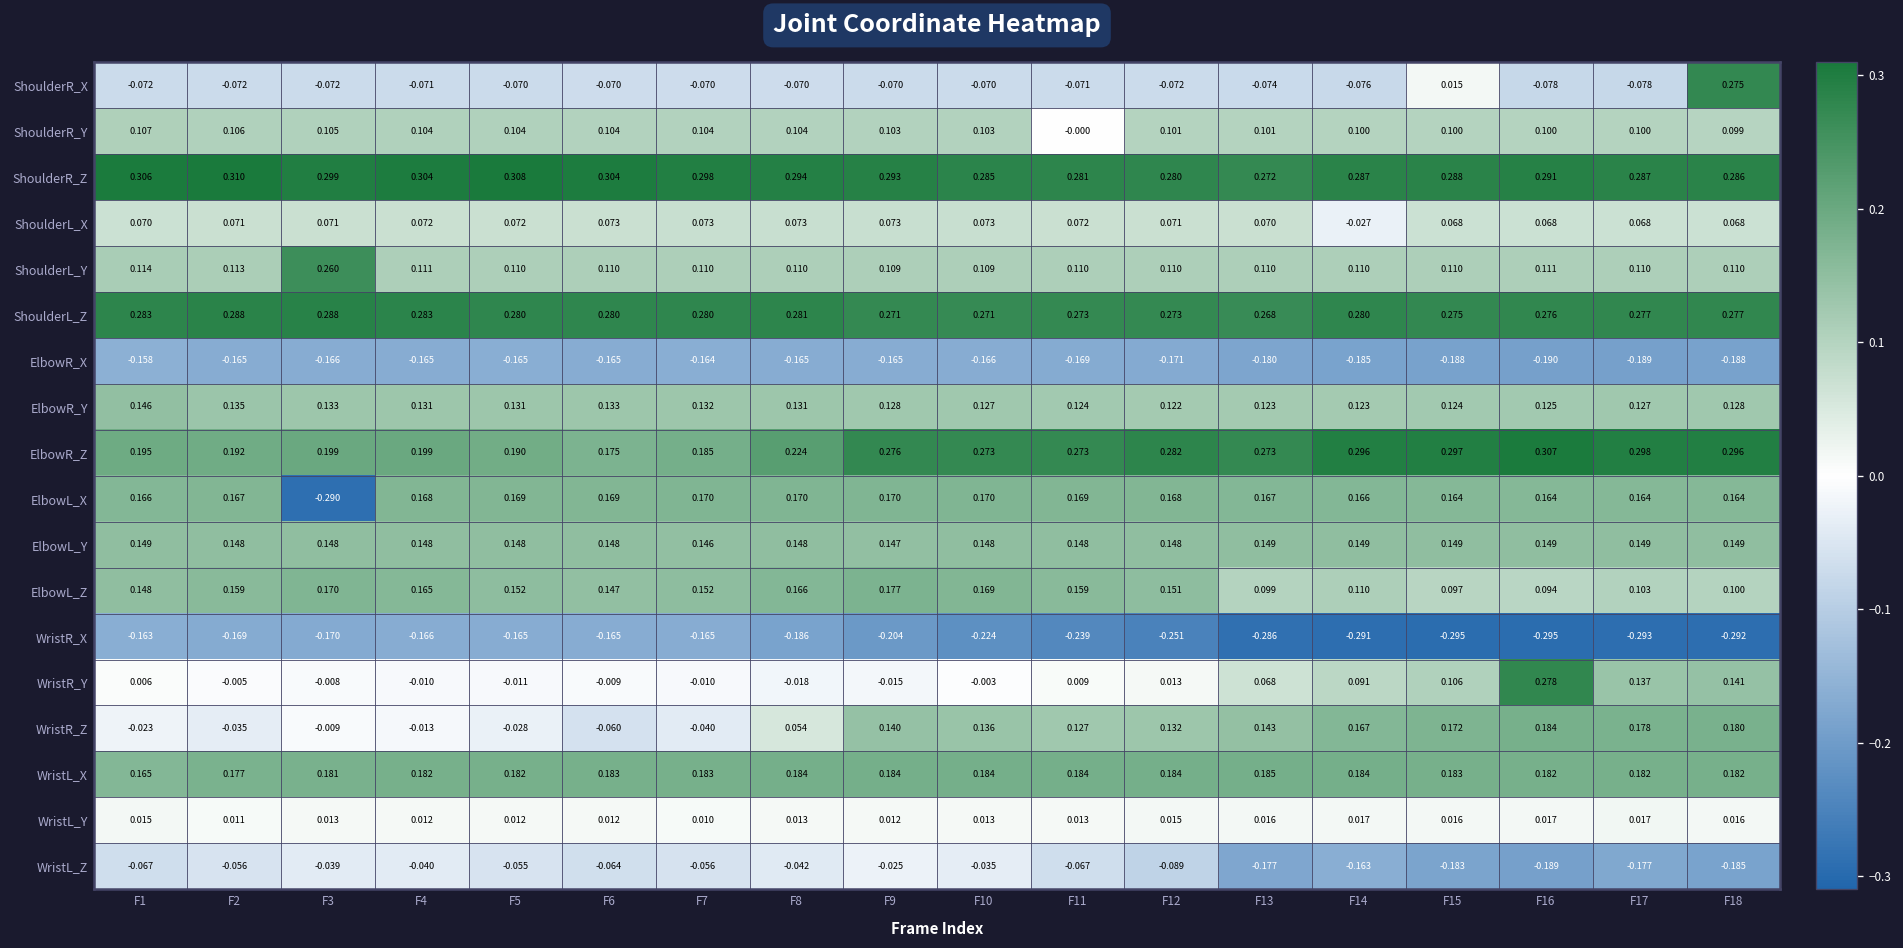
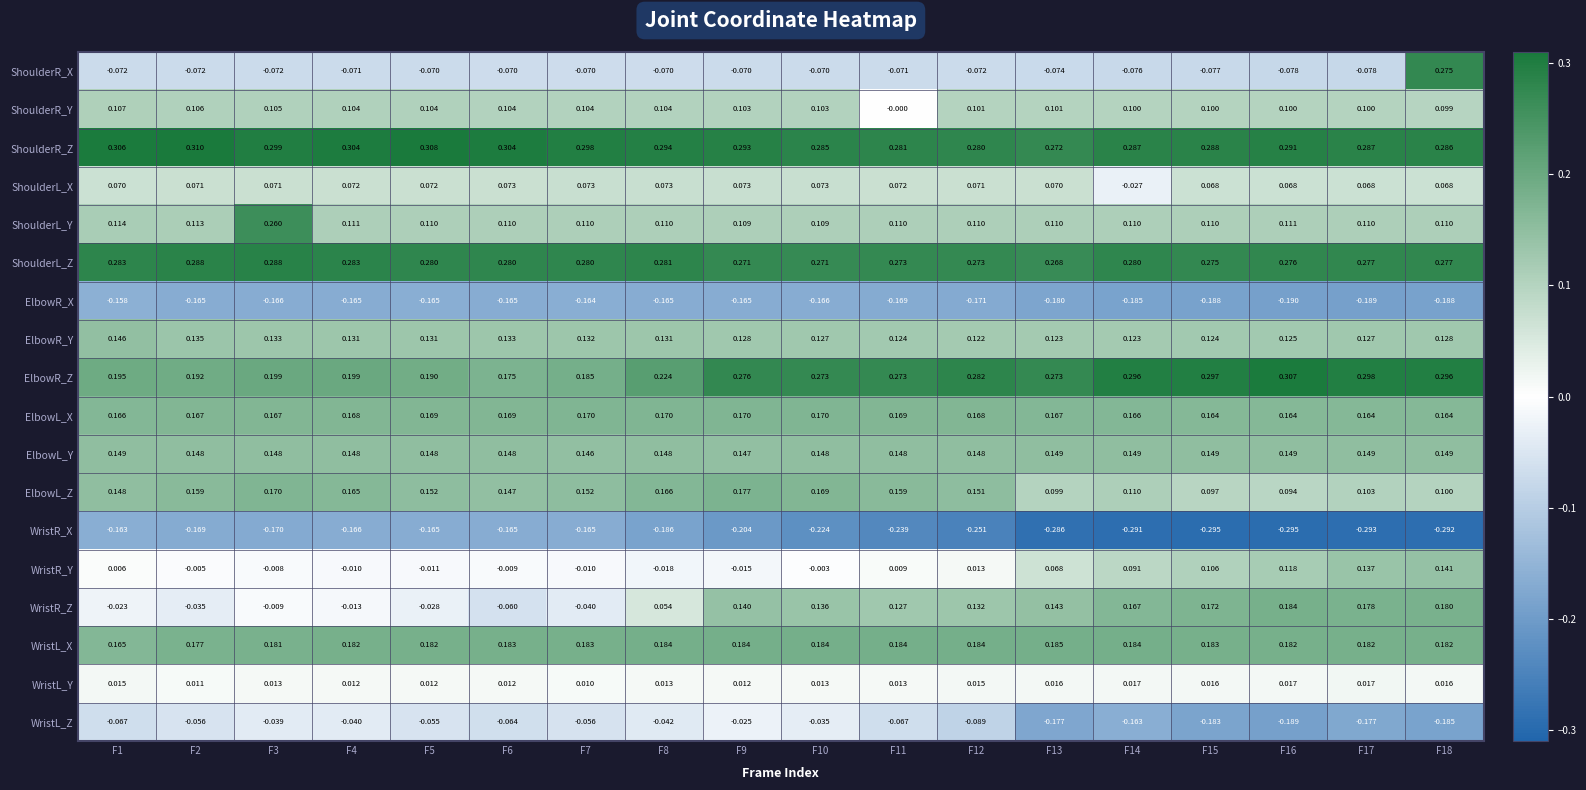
  {
    "ShoulderR_X": {
      "F1": -0.072,
      "F2": -0.072,
      "F3": -0.072,
      "F4": -0.071,
      "F5": -0.070,
      "F6": -0.070,
      "F7": -0.070,
      "F8": -0.070,
      "F9": -0.070,
      "F10": -0.070,
      "F11": -0.071,
      "F12": -0.072,
      "F13": -0.074,
      "F14": -0.076,
-     "F15": 0.015,
+     "F15": -0.077,
      "F16": -0.078,
      "F17": -0.078,
      "F18": 0.275
    },
    "ElbowL_X": {
      "F1": 0.166,
      "F2": 0.167,
-     "F3": -0.290,
+     "F3": 0.167,
      "F4": 0.168,
      "F5": 0.169,
      "F6": 0.169,
      "F7": 0.170,
      "F8": 0.170,
      "F9": 0.170,
      "F10": 0.170,
      "F11": 0.169,
      "F12": 0.168,
      "F13": 0.167,
      "F14": 0.166,
      "F15": 0.164,
      "F16": 0.164,
      "F17": 0.164,
      "F18": 0.164
    },
    "WristR_Y": {
      "F1": 0.006,
      "F2": -0.005,
      "F3": -0.008,
      "F4": -0.010,
      "F5": -0.011,
      "F6": -0.009,
      "F7": -0.010,
      "F8": -0.018,
      "F9": -0.015,
      "F10": -0.003,
      "F11": 0.009,
      "F12": 0.013,
      "F13": 0.068,
      "F14": 0.091,
      "F15": 0.106,
-     "F16": 0.278,
+     "F16": 0.118,
      "F17": 0.137,
      "F18": 0.141
    }
  }
